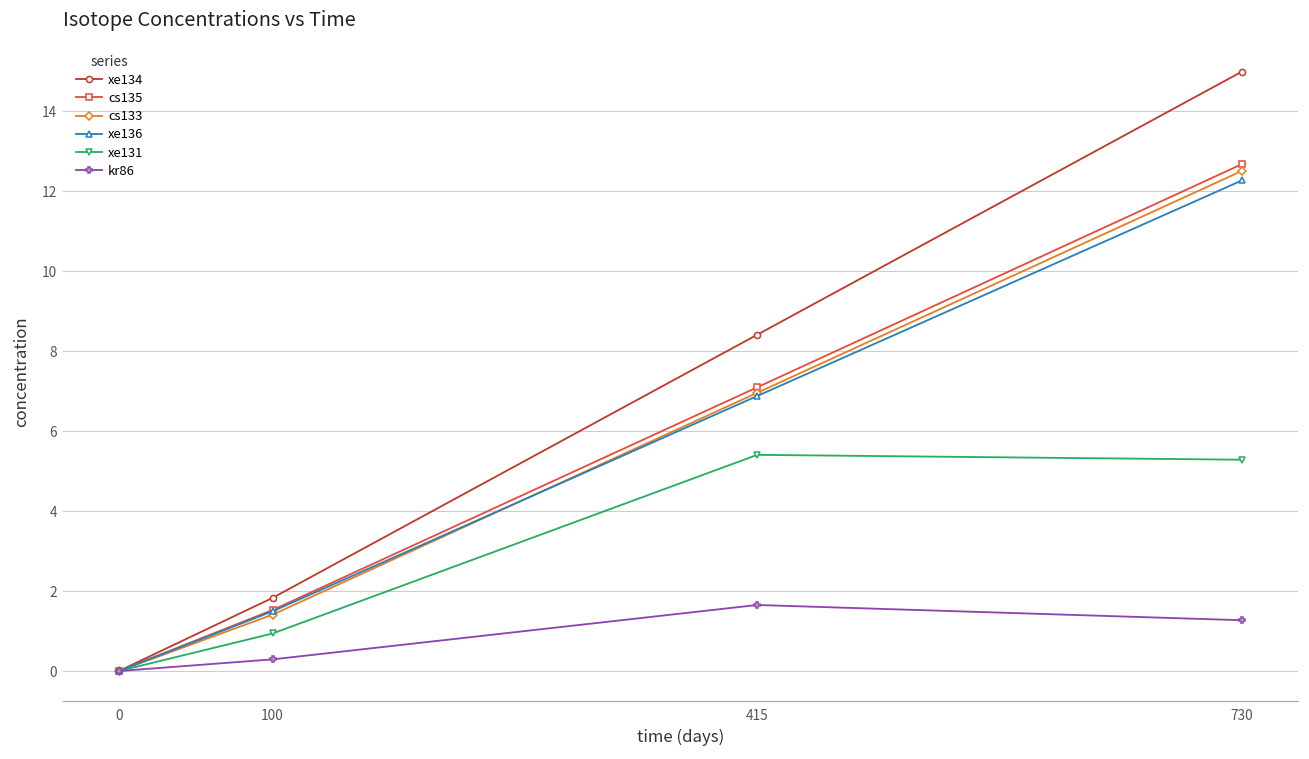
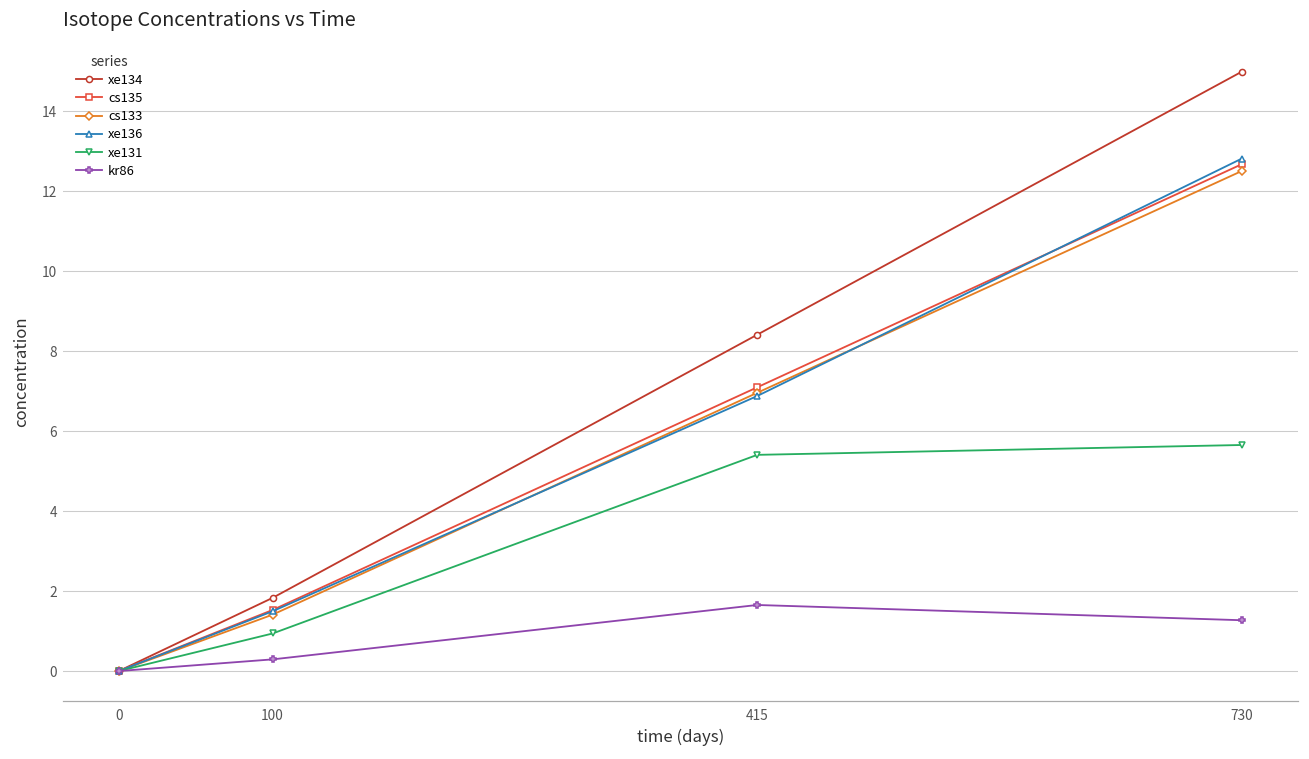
  {
    "xe136": {
      "415": 6.9,
-     "730": 12.3
+     "730": 12.8
    },
    "xe131": {
      "100": 0.9,
      "415": 5.4,
-     "730": 5.3
+     "730": 5.7
    },
    "kr86": {
      "100": 0.3,
      "415": 1.7,
      "730": 1.3
    }
  }
